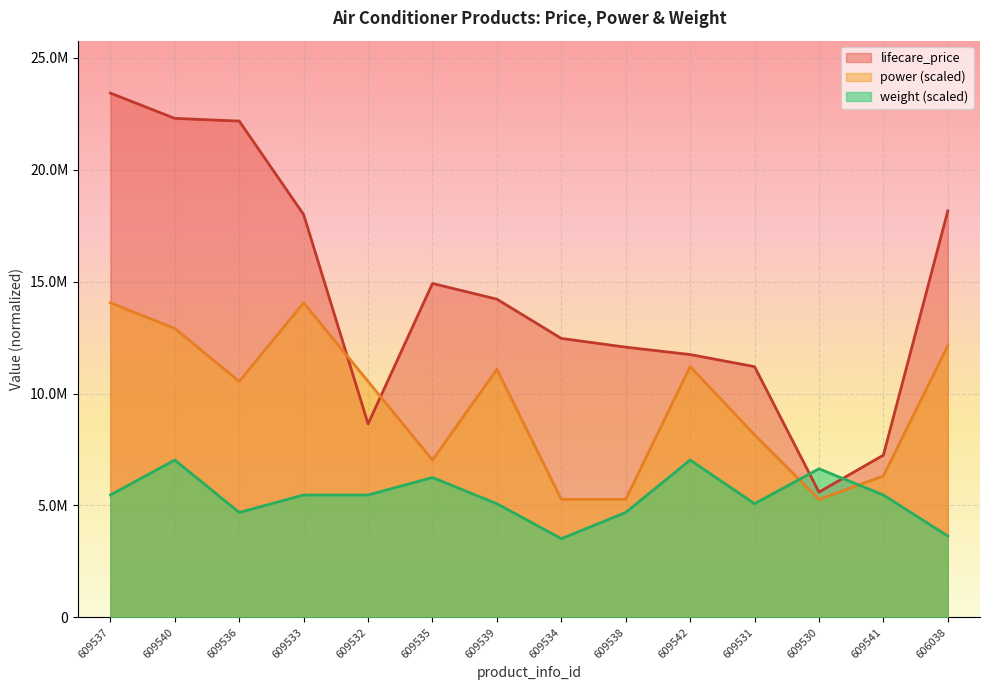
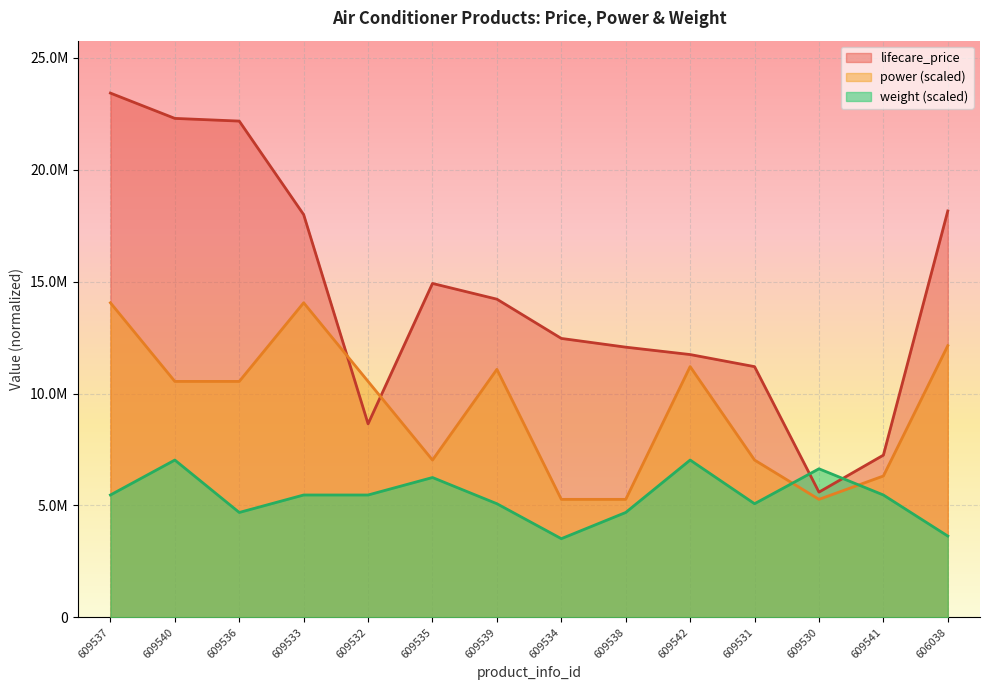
  {
    "lifecare_price": {
      "609537": 23400000,
      "609540": 22300000,
      "609536": 22200000,
      "609533": 18000000,
      "609532": 8600000,
      "609535": 14900000,
      "609539": 14200000,
      "609534": 12500000,
      "609538": 12100000,
      "609542": 11700000,
      "609531": 11200000,
      "609530": 5600000,
      "609541": 7200000,
      "606038": 18200000
    },
    "power (scaled)": {
      "609537": 14100000,
-     "609540": 12900000,
+     "609540": 10500000,
      "609536": 10500000,
      "609533": 14100000,
      "609532": 10500000,
      "609535": 7000000,
      "609539": 11100000,
      "609534": 5300000,
      "609538": 5300000,
      "609542": 11200000,
-     "609531": 8200000,
+     "609531": 7000000,
      "609530": 5300000,
      "609541": 6300000,
      "606038": 12100000
    },
    "weight (scaled)": {
      "609537": 5500000,
      "609540": 7000000,
      "609536": 4700000,
      "609533": 5500000,
      "609532": 5500000,
      "609535": 6200000,
      "609539": 5100000,
      "609534": 3500000,
      "609538": 4700000,
      "609542": 7000000,
      "609531": 5100000,
      "609530": 6600000,
      "609541": 5500000,
      "606038": 3600000
    }
  }
